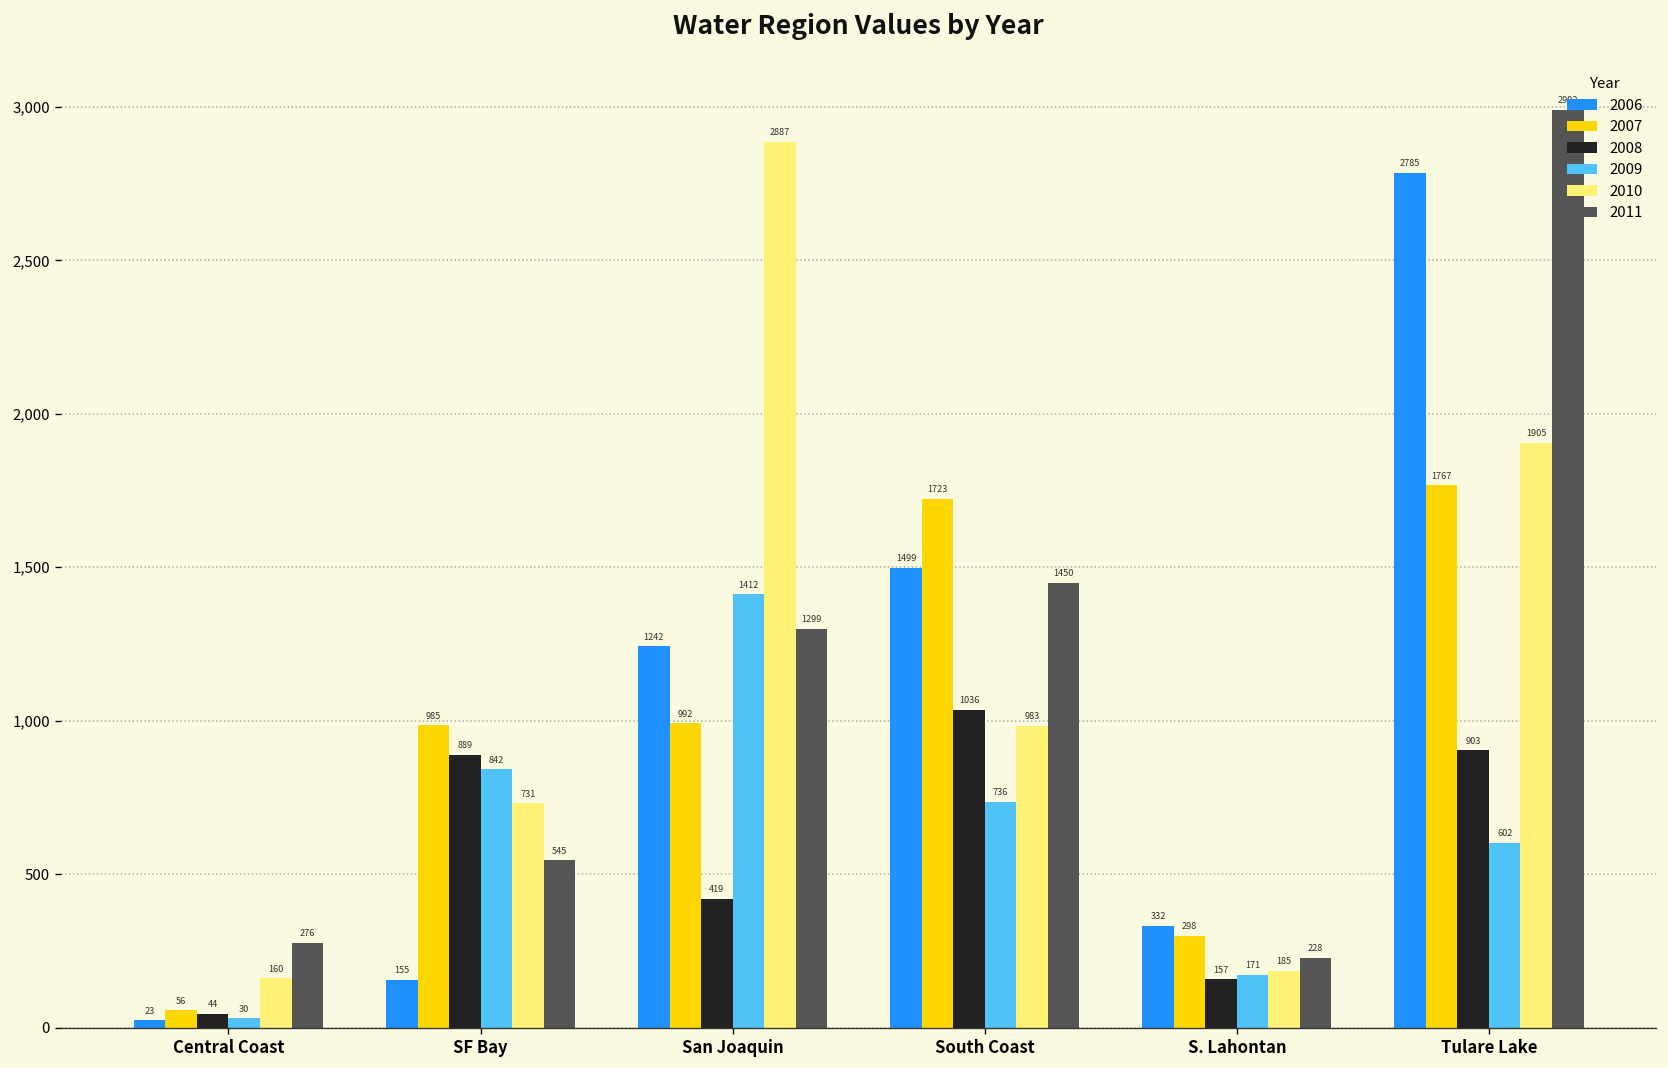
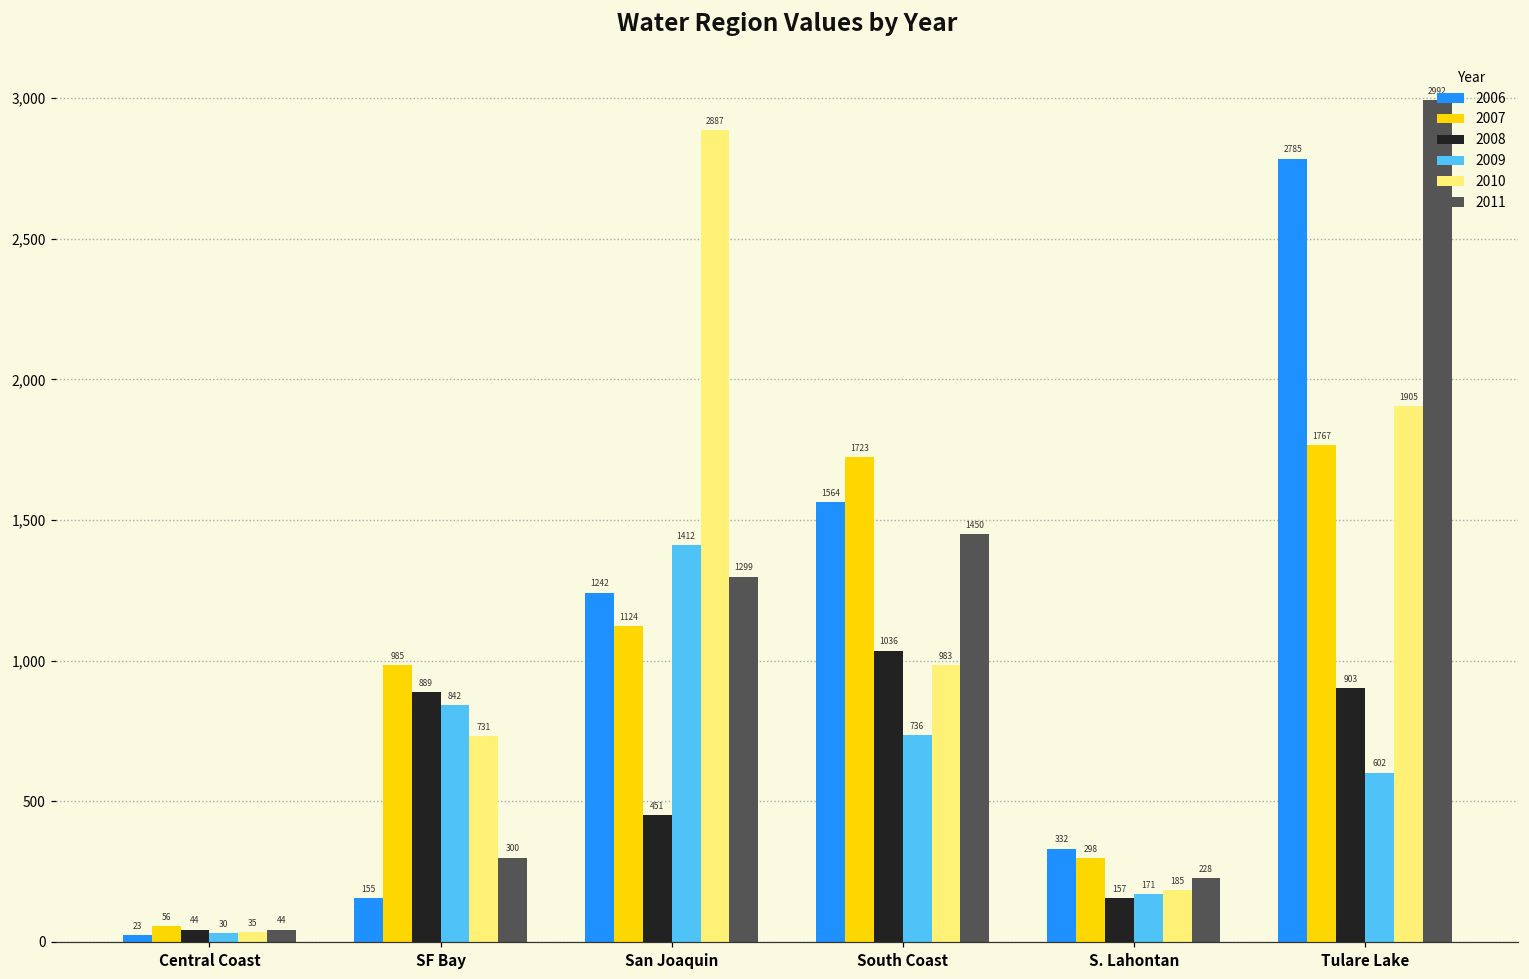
  {
    "2006": {
      "Central Coast": 23,
      "SF Bay": 155,
      "San Joaquin": 1242,
-     "South Coast": 1499,
+     "South Coast": 1564,
      "S. Lahontan": 332,
      "Tulare Lake": 2785
    },
    "2007": {
      "Central Coast": 56,
      "SF Bay": 985,
-     "San Joaquin": 992,
+     "San Joaquin": 1124,
      "South Coast": 1723,
      "S. Lahontan": 298,
      "Tulare Lake": 1767
    },
    "2008": {
      "Central Coast": 44,
      "SF Bay": 889,
-     "San Joaquin": 419,
+     "San Joaquin": 451,
      "South Coast": 1036,
      "S. Lahontan": 157,
      "Tulare Lake": 903
    },
    "2009": {
      "Central Coast": 30,
      "SF Bay": 842,
      "San Joaquin": 1412,
      "South Coast": 736,
      "S. Lahontan": 171,
      "Tulare Lake": 602
    },
    "2010": {
-     "Central Coast": 160,
+     "Central Coast": 35,
      "SF Bay": 731,
      "San Joaquin": 2887,
      "South Coast": 983,
      "S. Lahontan": 185,
      "Tulare Lake": 1905
    },
    "2011": {
-     "Central Coast": 276,
-     "SF Bay": 545,
+     "Central Coast": 44,
+     "SF Bay": 300,
      "San Joaquin": 1299,
      "South Coast": 1450,
      "S. Lahontan": 228,
      "Tulare Lake": 2992
    }
  }
